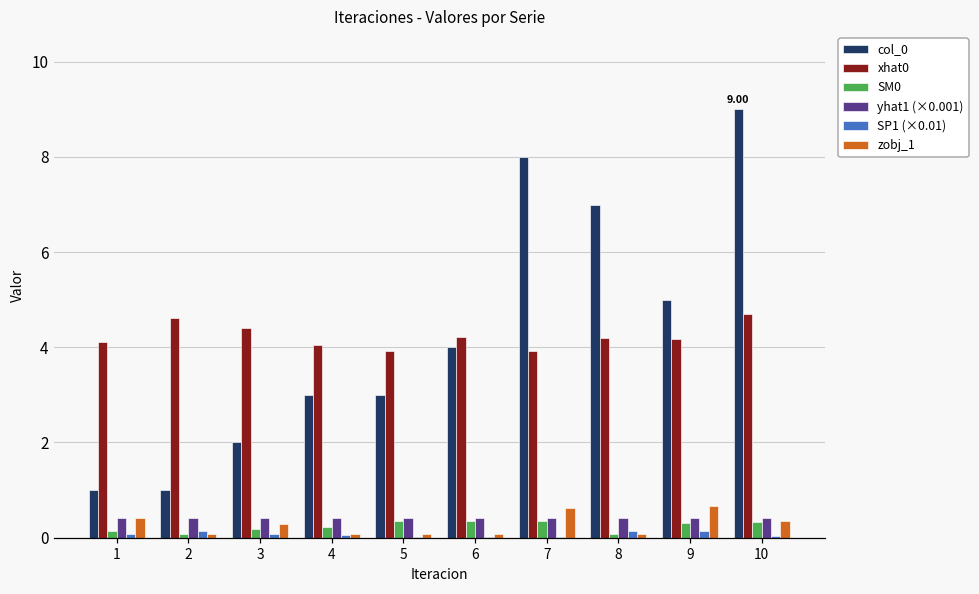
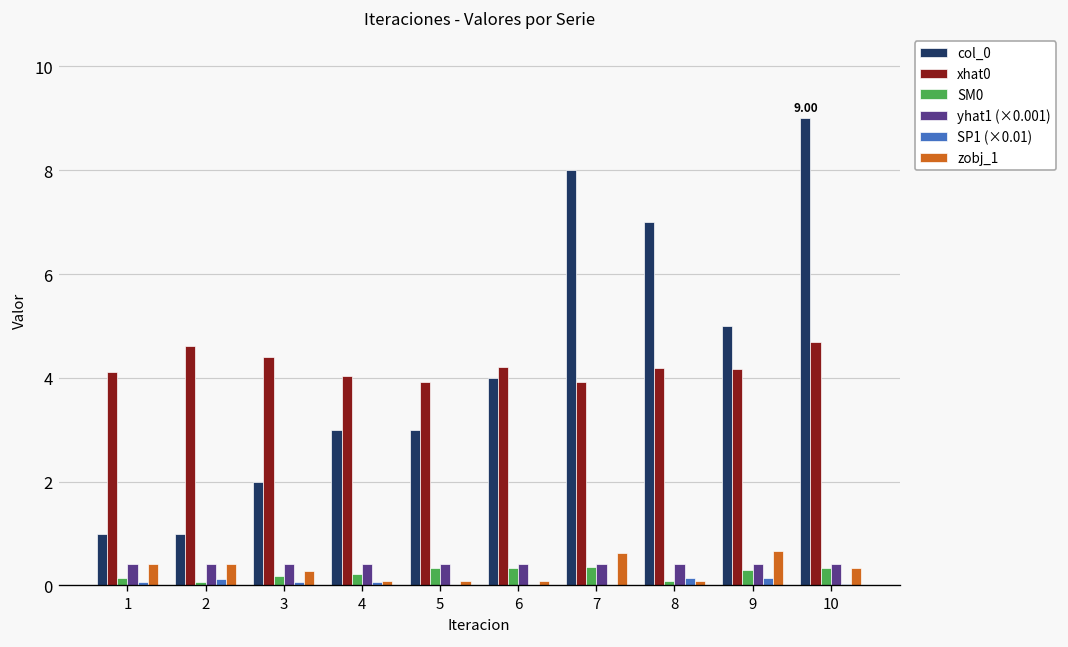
  {
    "col_0": {
      "10": 9.00
    },
    "xhat0": {
      "1": 4.1,
      "2": 4.6,
      "3": 4.4,
      "4": 4.0,
      "5": 3.9,
      "6": 4.2,
      "7": 3.9,
      "8": 4.2,
      "9": 4.2,
      "10": 4.7
    },
    "SM0": {
      "1": 0.1,
      "2": 0.1,
      "3": 0.2,
      "4": 0.2,
      "5": 0.3,
      "6": 0.3,
      "7": 0.3,
      "8": 0.1,
      "9": 0.3,
      "10": 0.3
    },
    "yhat1 (×0.001)": {
      "1": 0.4,
      "2": 0.4,
      "3": 0.4,
      "4": 0.4,
      "5": 0.4,
      "6": 0.4,
      "7": 0.4,
      "8": 0.4,
      "9": 0.4,
      "10": 0.4
    },
    "SP1 (×0.01)": {
      "1": 0.1,
      "2": 0.1,
      "3": 0.1,
      "4": 0.1,
      "8": 0.1,
      "9": 0.1
    },
    "zobj_1": {
      "1": 0.4,
-     "2": 0.1,
+     "2": 0.4,
      "3": 0.3,
      "4": 0.1,
      "5": 0.1,
      "6": 0.1,
      "7": 0.6,
      "8": 0.1,
      "9": 0.7,
      "10": 0.3
    }
  }
